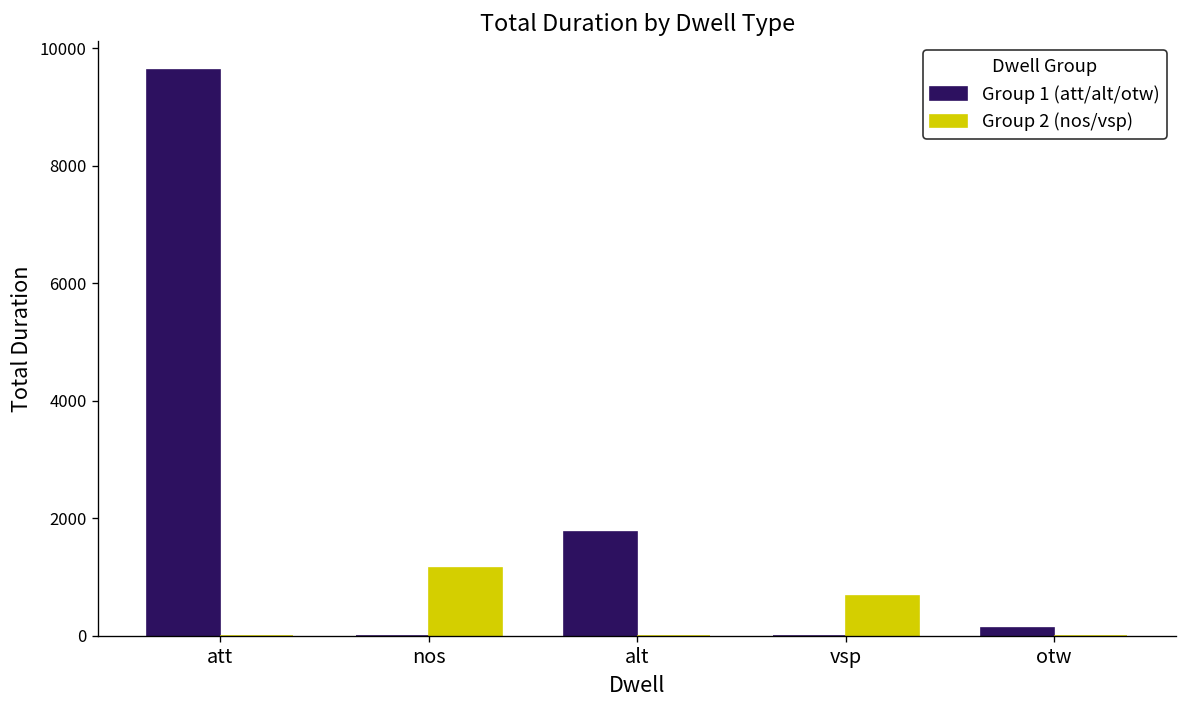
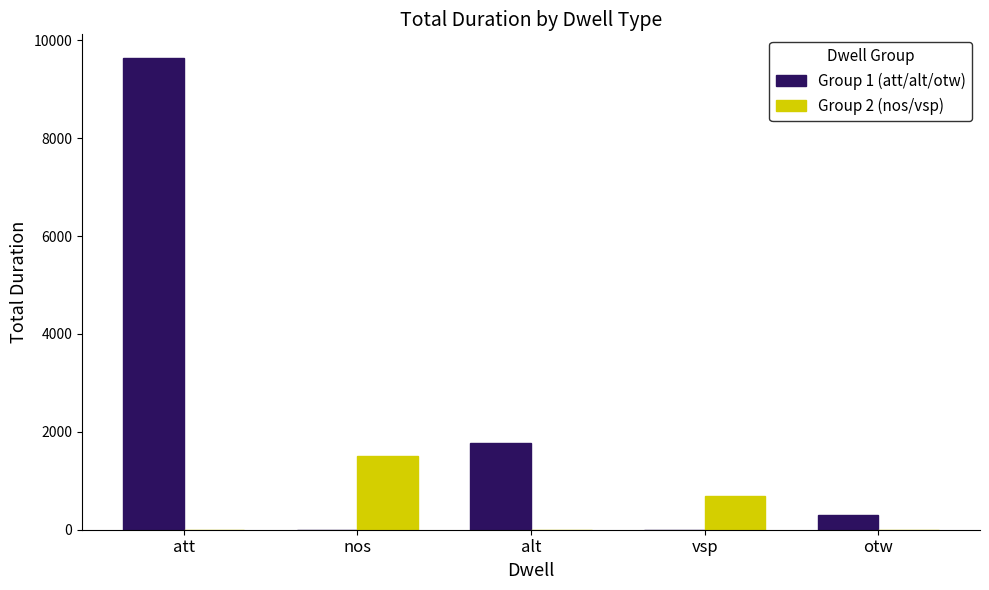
  {
    "Group 1 (att/alt/otw)": {
      "att": 9600,
      "nos": 0,
      "alt": 1800,
      "vsp": 0,
-     "otw": 100
+     "otw": 300
    },
    "Group 2 (nos/vsp)": {
      "att": 0,
-     "nos": 1200,
+     "nos": 1500,
      "alt": 0,
      "vsp": 700,
      "otw": 0
    }
  }
